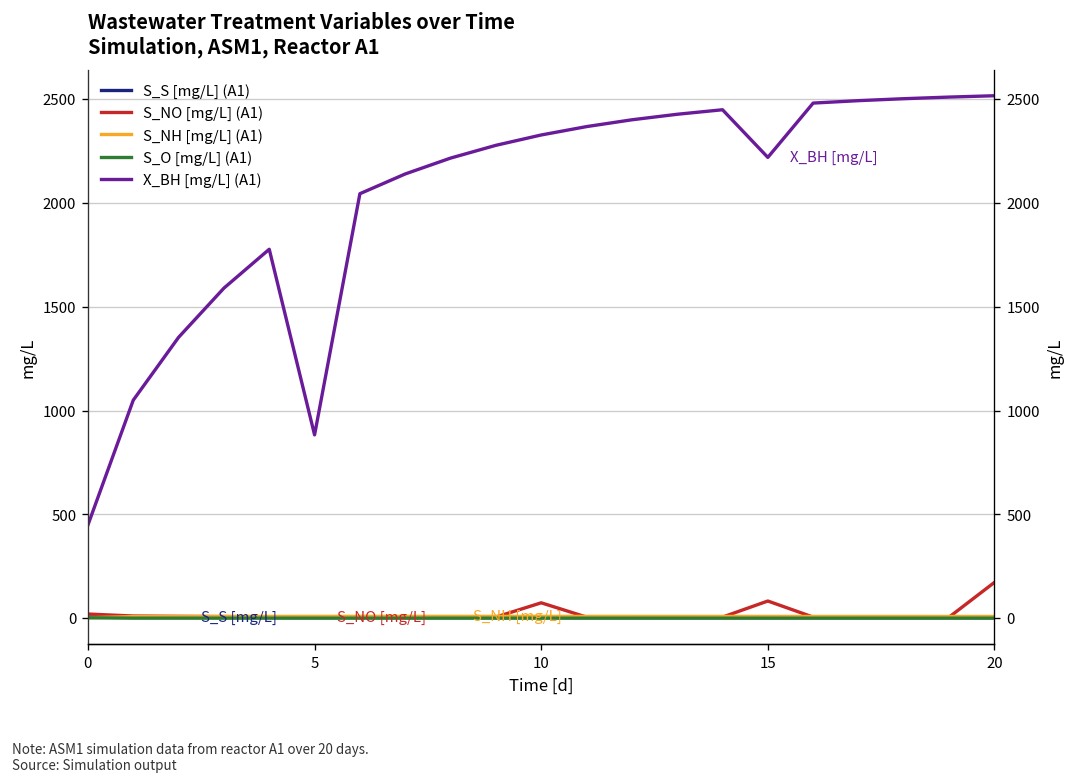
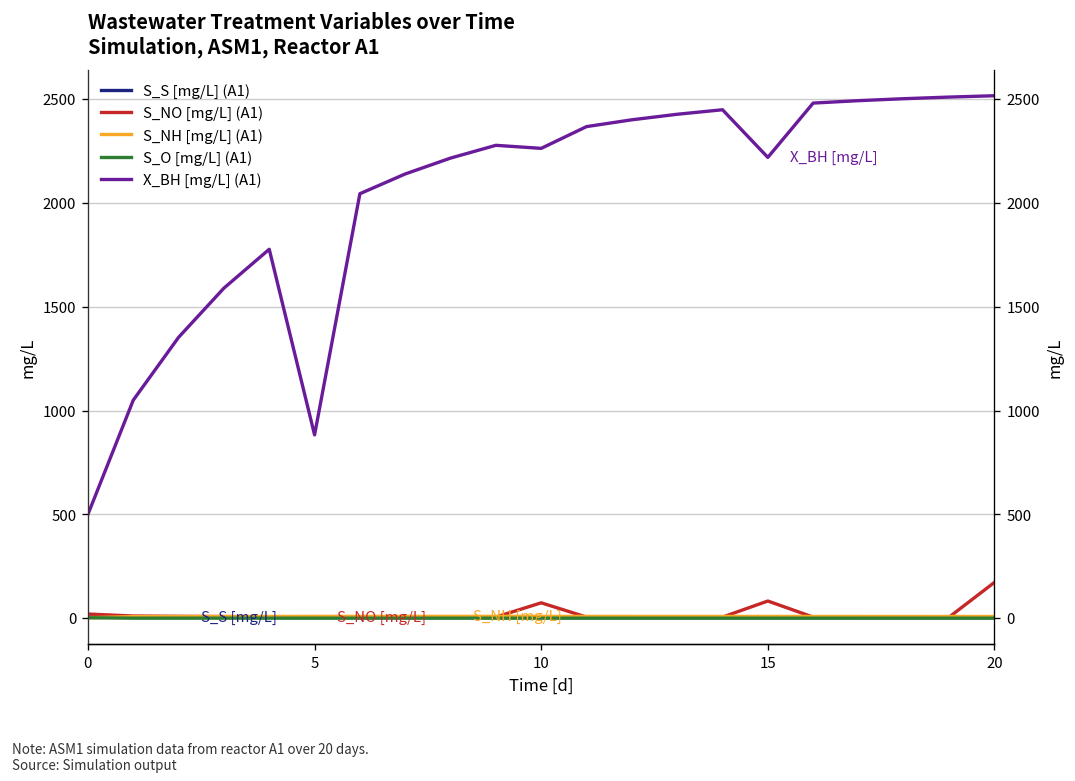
  {
    "S_NO [mg/L] (A1)": {
      "10": 70,
      "15": 80,
      "20": 170
    },
    "X_BH [mg/L] (A1)": {
-     "0": 450,
+     "0": 500,
      "5": 880,
-     "10": 2330,
+     "10": 2260,
      "15": 2220,
      "20": 2520
    }
  }
